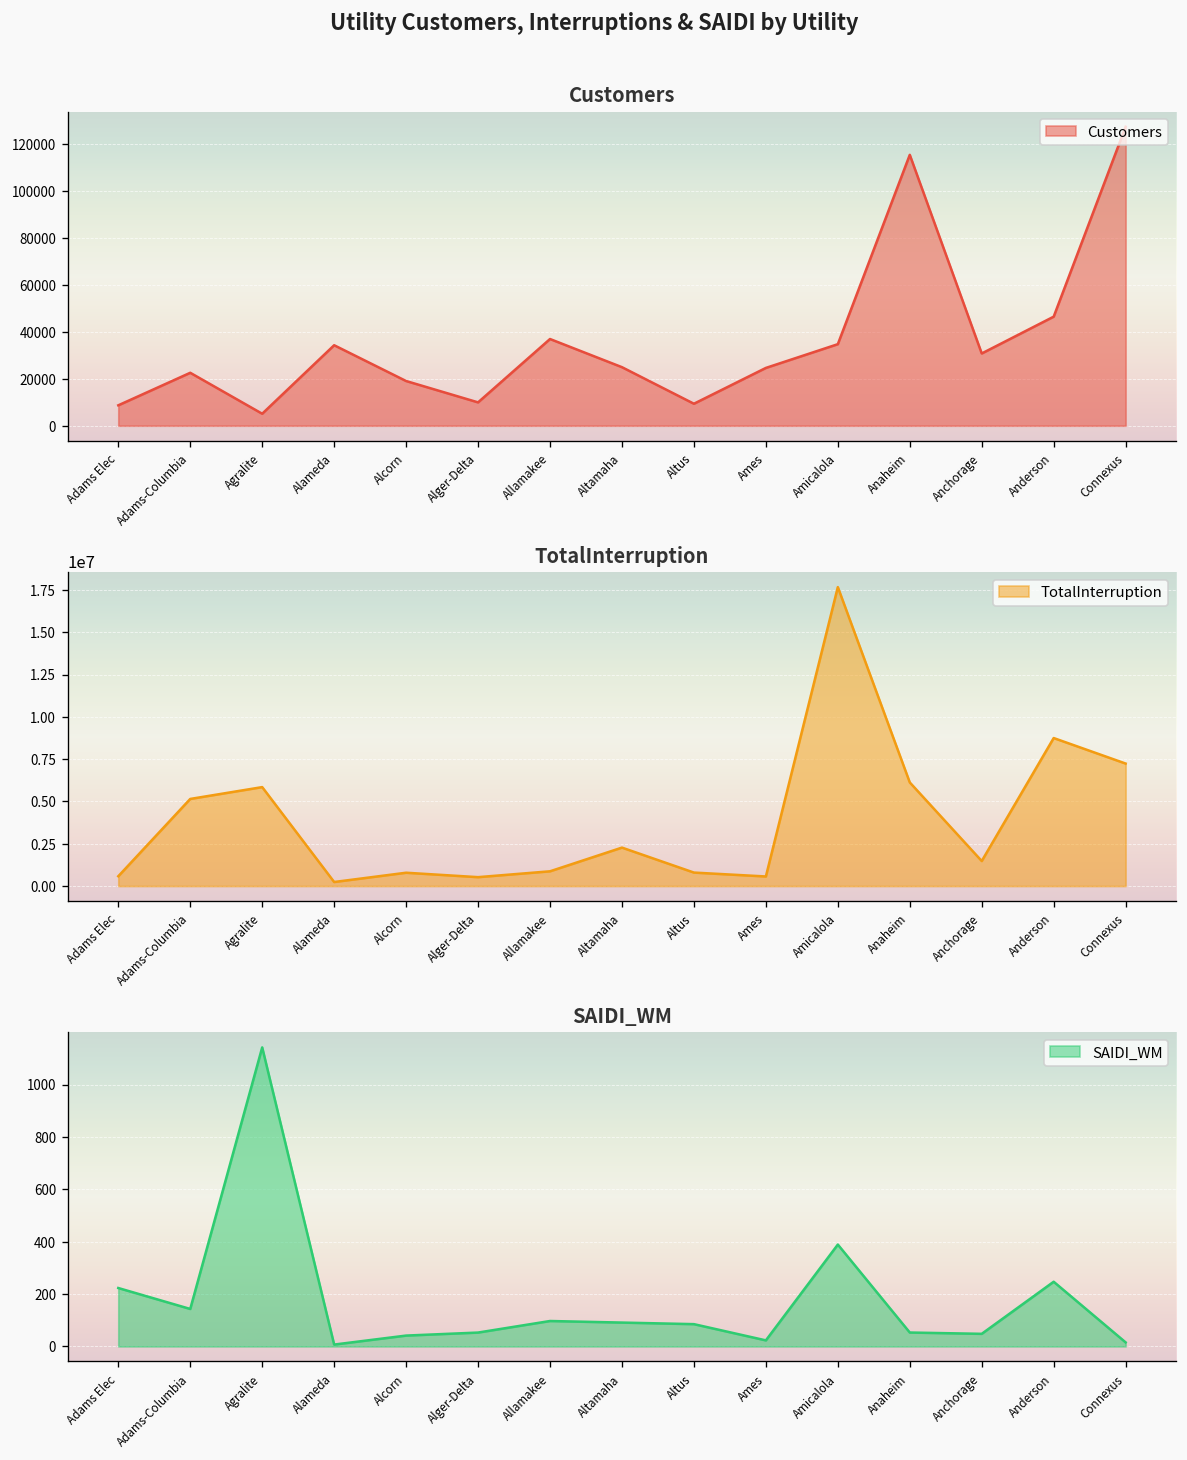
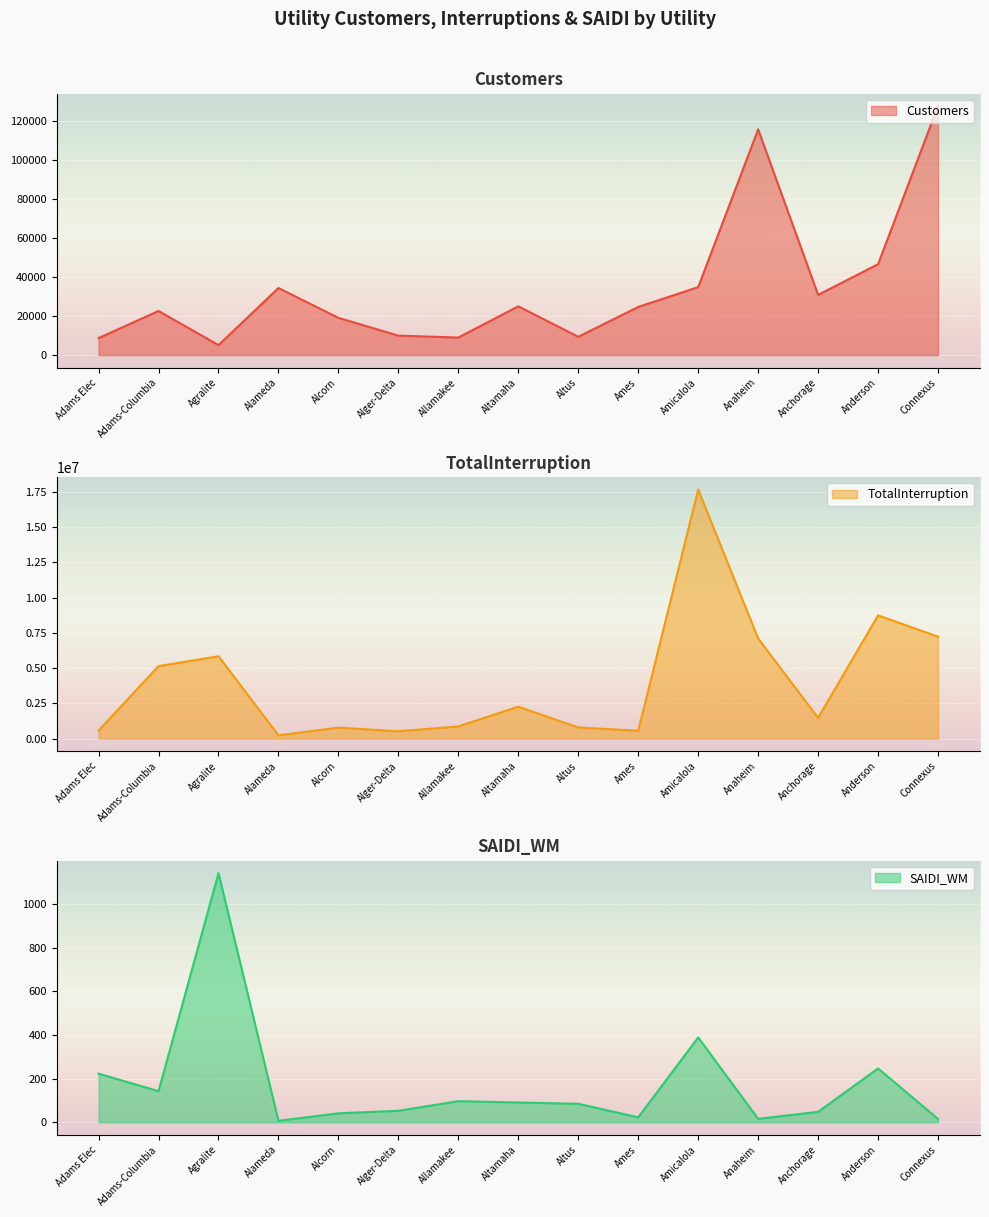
  {
    "Customers": {
      "Adams Elec": 9000,
      "Adams-Columbia": 23000,
      "Agralite": 5000,
      "Alameda": 34000,
      "Alcorn": 19000,
      "Alger-Delta": 10000,
-     "Allamakee": 37000,
+     "Allamakee": 9000,
      "Altamaha": 25000,
      "Altus": 9000,
      "Ames": 25000,
      "Amicalola": 35000,
      "Anaheim": 116000,
      "Anchorage": 31000,
      "Anderson": 47000
    },
    "TotalInterruption": {
      "Adams Elec": 600000,
      "Adams-Columbia": 5200000,
      "Agralite": 5800000,
      "Alameda": 200000,
      "Alcorn": 800000,
      "Alger-Delta": 500000,
      "Allamakee": 900000,
      "Altamaha": 2300000,
      "Altus": 800000,
      "Ames": 600000,
      "Amicalola": 17700000,
-     "Anaheim": 6100000,
+     "Anaheim": 7100000,
      "Anchorage": 1500000,
      "Anderson": 8700000,
      "Connexus": 7200000
    },
    "SAIDI_WM": {
      "Adams Elec": 220,
      "Adams-Columbia": 140,
      "Agralite": 1140,
      "Alameda": 10,
      "Alcorn": 40,
      "Alger-Delta": 50,
      "Allamakee": 100,
      "Altamaha": 90,
      "Altus": 90,
      "Ames": 20,
      "Amicalola": 390,
-     "Anaheim": 50,
+     "Anaheim": 20,
      "Anchorage": 50,
      "Anderson": 250,
      "Connexus": 20
    }
  }
